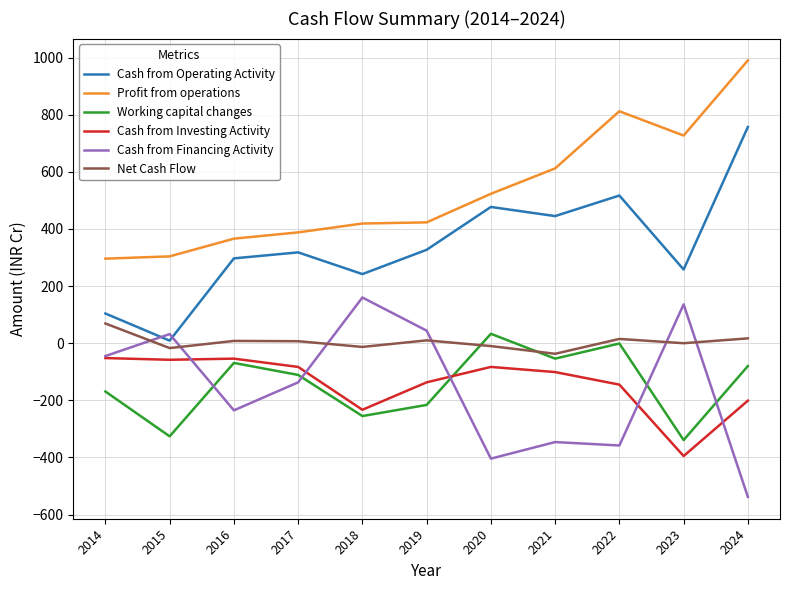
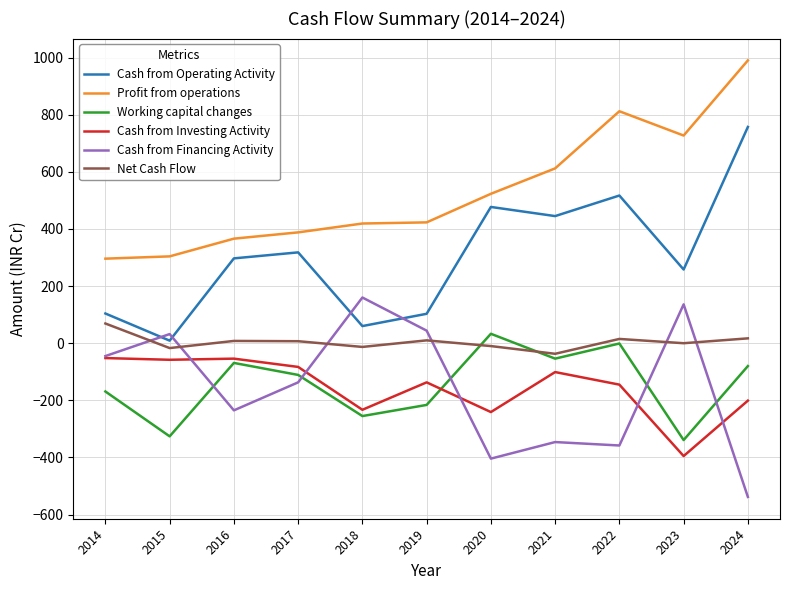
  {
    "Cash from Operating Activity": {
      "2014": 100,
      "2015": 10,
      "2016": 300,
      "2017": 320,
-     "2018": 240,
-     "2019": 330,
+     "2018": 60,
+     "2019": 100,
      "2020": 480,
      "2021": 450,
      "2022": 520,
      "2023": 260,
      "2024": 760
    },
    "Profit from operations": {
      "2014": 300,
      "2015": 300,
      "2016": 370,
      "2017": 390,
      "2018": 420,
      "2019": 420,
      "2020": 520,
      "2021": 610,
      "2022": 810,
      "2023": 730,
      "2024": 990
    },
    "Working capital changes": {
      "2014": -170,
      "2015": -330,
      "2016": -70,
      "2017": -110,
      "2018": -260,
      "2019": -220,
      "2020": 30,
      "2021": -50,
      "2022": 0,
      "2023": -340,
      "2024": -80
    },
    "Cash from Investing Activity": {
      "2015": -60,
      "2016": -50,
      "2017": -80,
      "2018": -230,
      "2019": -140,
-     "2020": -80,
+     "2020": -240,
      "2021": -100,
      "2022": -150,
      "2023": -400,
      "2024": -200
    },
    "Cash from Financing Activity": {
      "2015": 30,
      "2016": -240,
      "2017": -140,
      "2018": 160,
      "2019": 40,
      "2020": -400,
      "2021": -350,
      "2022": -360,
      "2023": 140,
      "2024": -540
    },
    "Net Cash Flow": {
      "2014": 70,
      "2015": -20,
      "2016": 10,
      "2017": 10,
      "2018": -10,
      "2019": 10,
      "2020": -10,
      "2021": -40,
      "2022": 20,
      "2023": 0,
      "2024": 20
    }
  }
